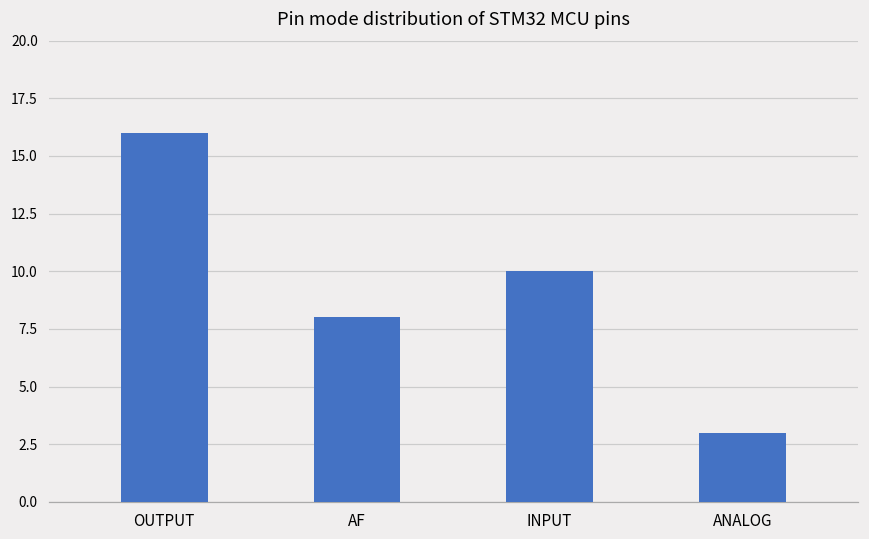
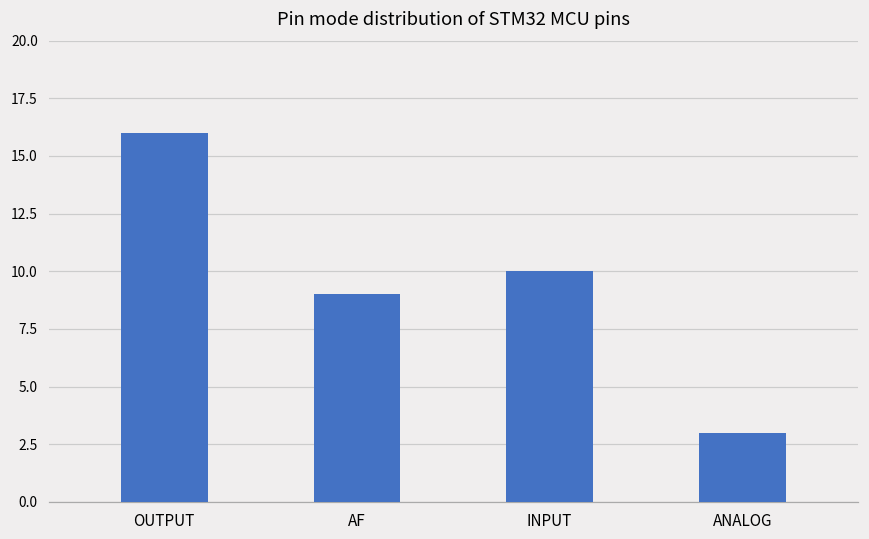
  {
    "OUTPUT": 16,
-   "AF": 8,
+   "AF": 9,
    "INPUT": 10,
    "ANALOG": 3
  }
